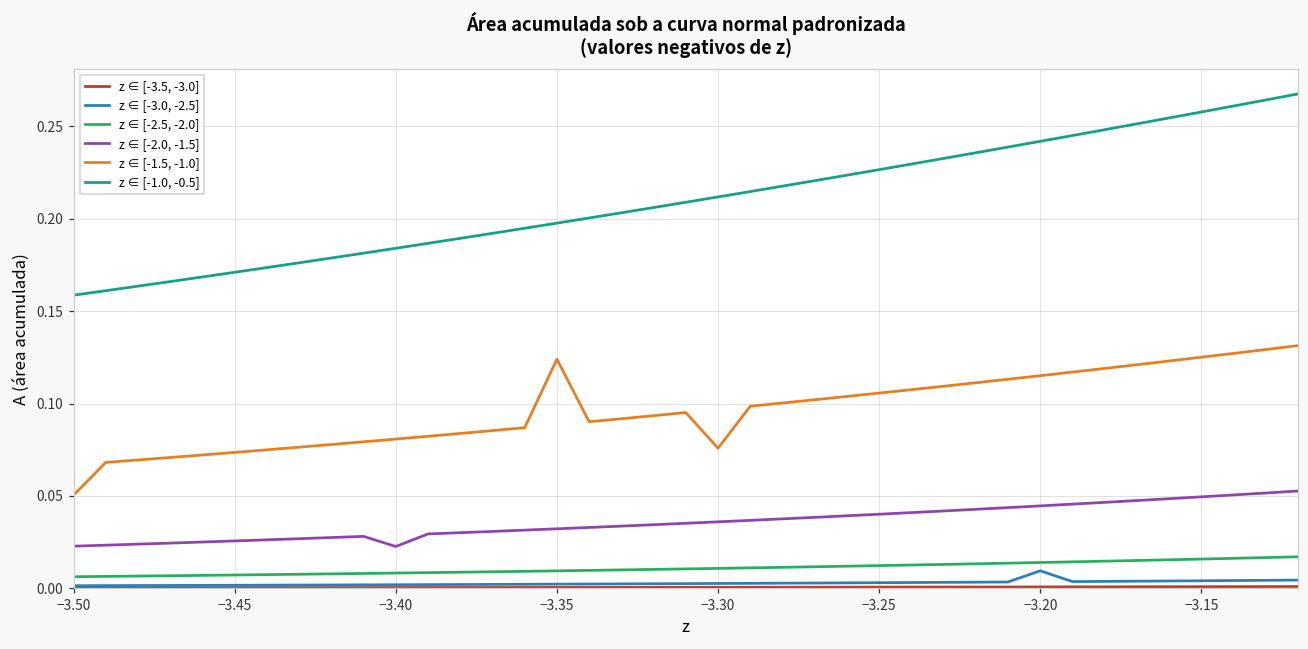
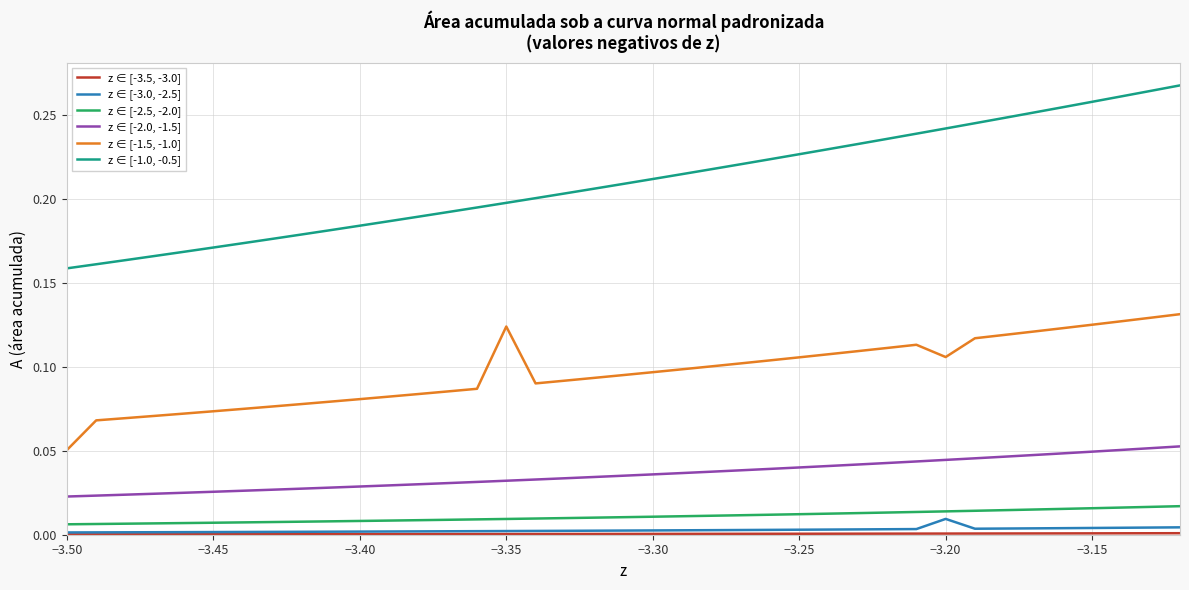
  {
    "z ∈ [-3.5, -3.0]": {
      "−3.40": 0.000,
      "−3.35": 0.000,
      "−3.30": 0.000,
      "−3.25": 0.001,
      "−3.20": 0.001,
      "−3.15": 0.001
    },
    "z ∈ [-3.0, -2.5]": {
      "−3.40": 0.002,
      "−3.35": 0.002,
      "−3.30": 0.003,
      "−3.25": 0.003,
      "−3.20": 0.009,
      "−3.15": 0.004
    },
    "z ∈ [-2.0, -1.5]": {
      "−3.50": 0.023,
      "−3.45": 0.026,
-     "−3.40": 0.023,
+     "−3.40": 0.029,
      "−3.35": 0.032,
      "−3.30": 0.036,
      "−3.25": 0.040,
      "−3.20": 0.045,
      "−3.15": 0.049
    },
    "z ∈ [-1.5, -1.0]": {
      "−3.50": 0.050,
      "−3.45": 0.074,
      "−3.40": 0.081,
      "−3.35": 0.124,
-     "−3.30": 0.076,
+     "−3.30": 0.097,
      "−3.25": 0.106,
-     "−3.20": 0.115,
+     "−3.20": 0.106,
      "−3.15": 0.125
    }
  }
